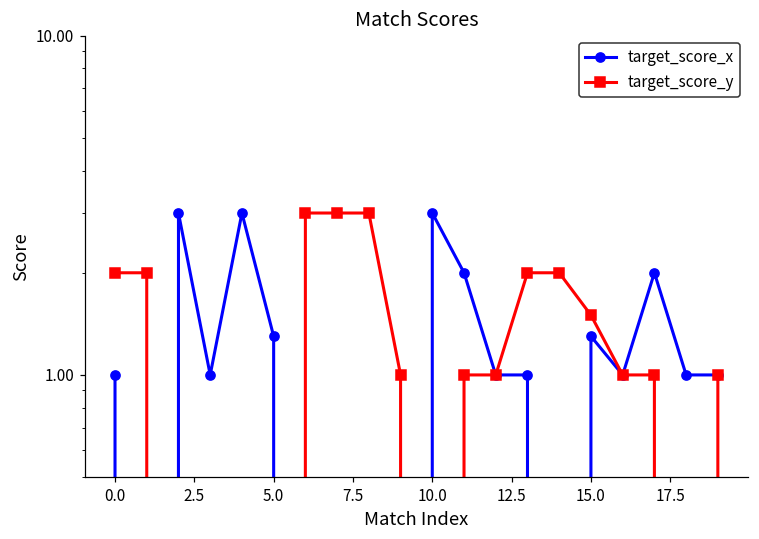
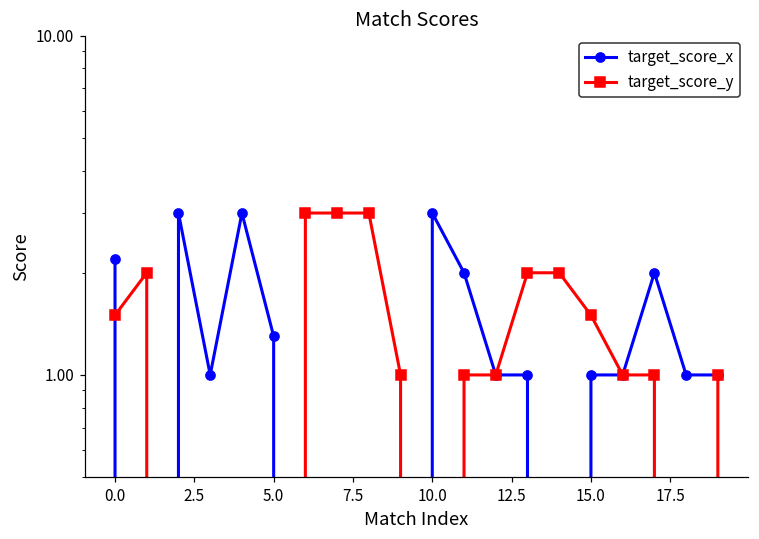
  {
    "target_score_x": {
-     "0.0": 1.0,
+     "0.0": 2.2,
      "5.0": 1.3,
      "10.0": 3.0,
-     "15.0": 1.3
+     "15.0": 1.0
    },
    "target_score_y": {
-     "0.0": 2.0,
+     "0.0": 1.5,
      "15.0": 1.5
    }
  }
